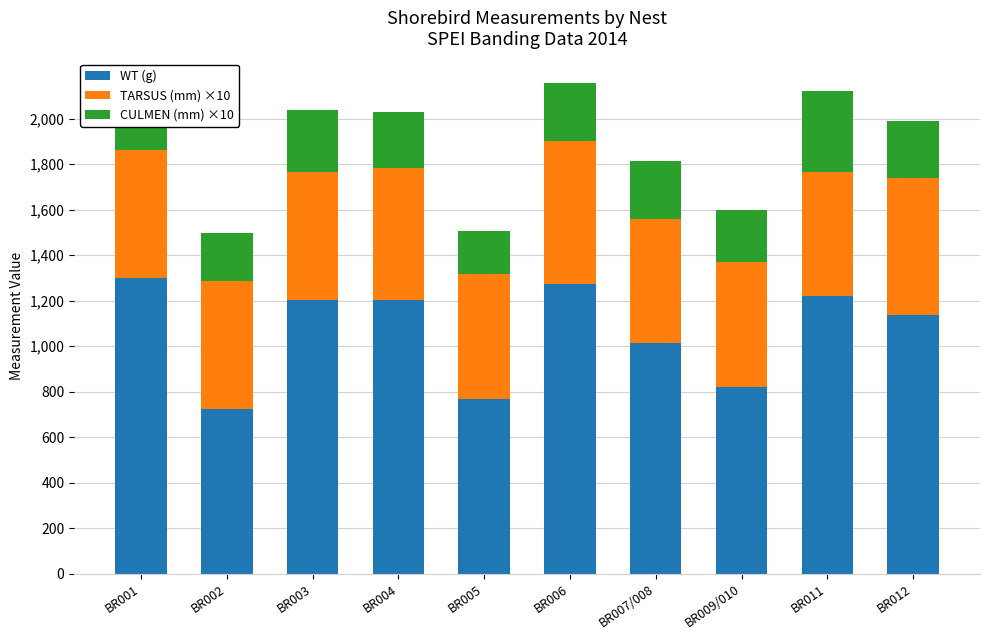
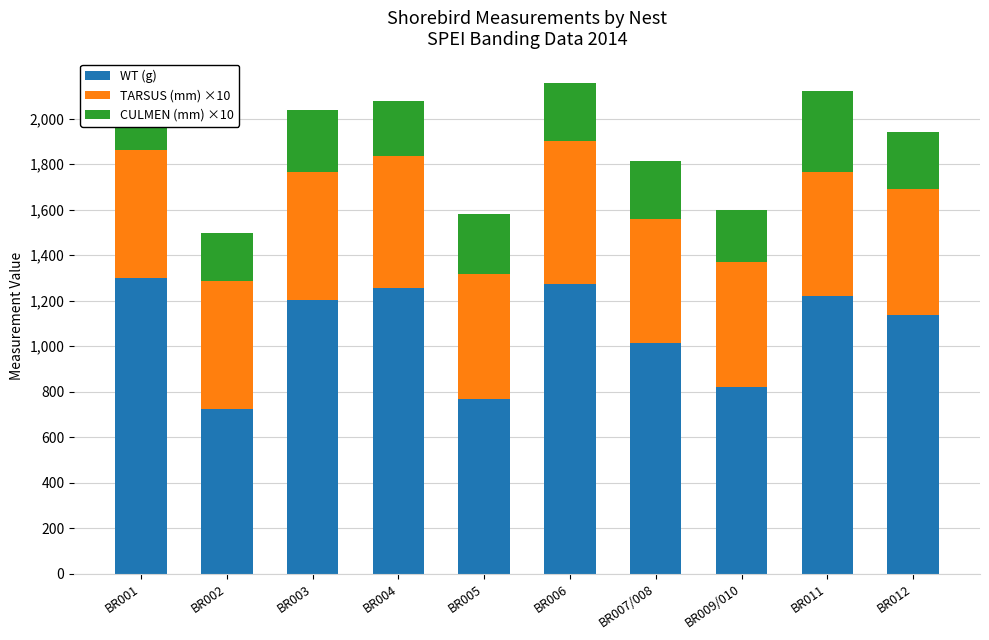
  {
    "WT (g)": {
      "BR001": "1,300",
      "BR002": "720",
      "BR003": "1,200",
-     "BR004": "1,200",
+     "BR004": "1,260",
      "BR005": "770",
      "BR006": "1,280",
      "BR007/008": "1,010",
      "BR009/010": "820",
      "BR011": "1,220",
      "BR012": "1,140"
    },
    "TARSUS (mm) ×10": {
      "BR001": "560",
      "BR002": "560",
      "BR003": "560",
      "BR004": "580",
      "BR005": "550",
      "BR006": "630",
      "BR007/008": "550",
      "BR009/010": "550",
      "BR011": "540",
-     "BR012": "600"
+     "BR012": "560"
    },
    "CULMEN (mm) ×10": {
      "BR002": "210",
      "BR003": "270",
      "BR004": "240",
-     "BR005": "190",
+     "BR005": "260",
      "BR006": "260",
      "BR007/008": "250",
      "BR009/010": "230",
      "BR011": "360",
      "BR012": "250"
    }
  }
